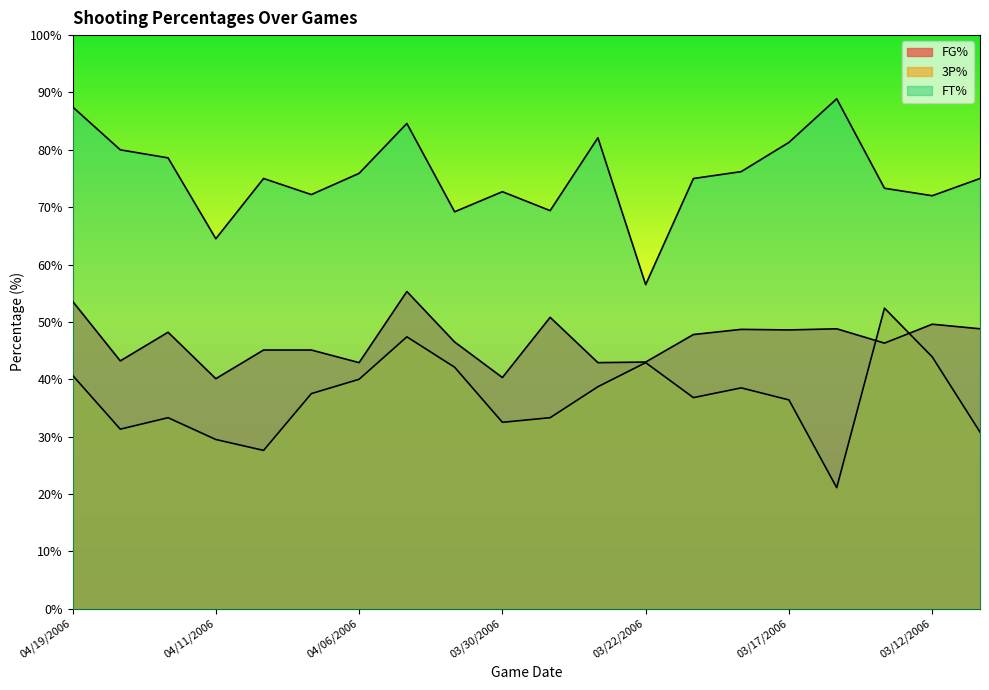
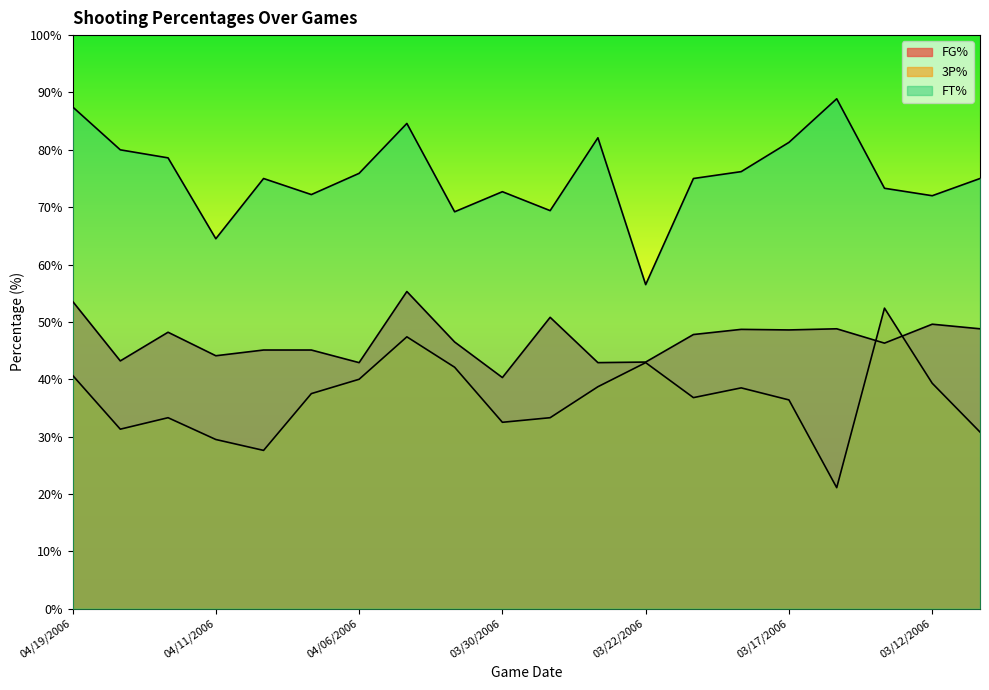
  {
    "FG%": {
      "04/19/2006": "54%",
-     "04/11/2006": "40%",
+     "04/11/2006": "44%",
      "04/06/2006": "43%",
      "03/30/2006": "40%",
      "03/17/2006": "49%",
      "03/12/2006": "50%"
    },
    "3P%": {
      "04/19/2006": "41%",
      "04/11/2006": "30%",
      "04/06/2006": "40%",
      "03/30/2006": "33%",
      "03/17/2006": "36%",
-     "03/12/2006": "44%"
+     "03/12/2006": "39%"
    },
    "FT%": {
      "04/19/2006": "88%",
      "04/11/2006": "65%",
      "04/06/2006": "76%",
      "03/30/2006": "73%",
      "03/22/2006": "57%",
      "03/17/2006": "81%",
      "03/12/2006": "72%"
    }
  }
